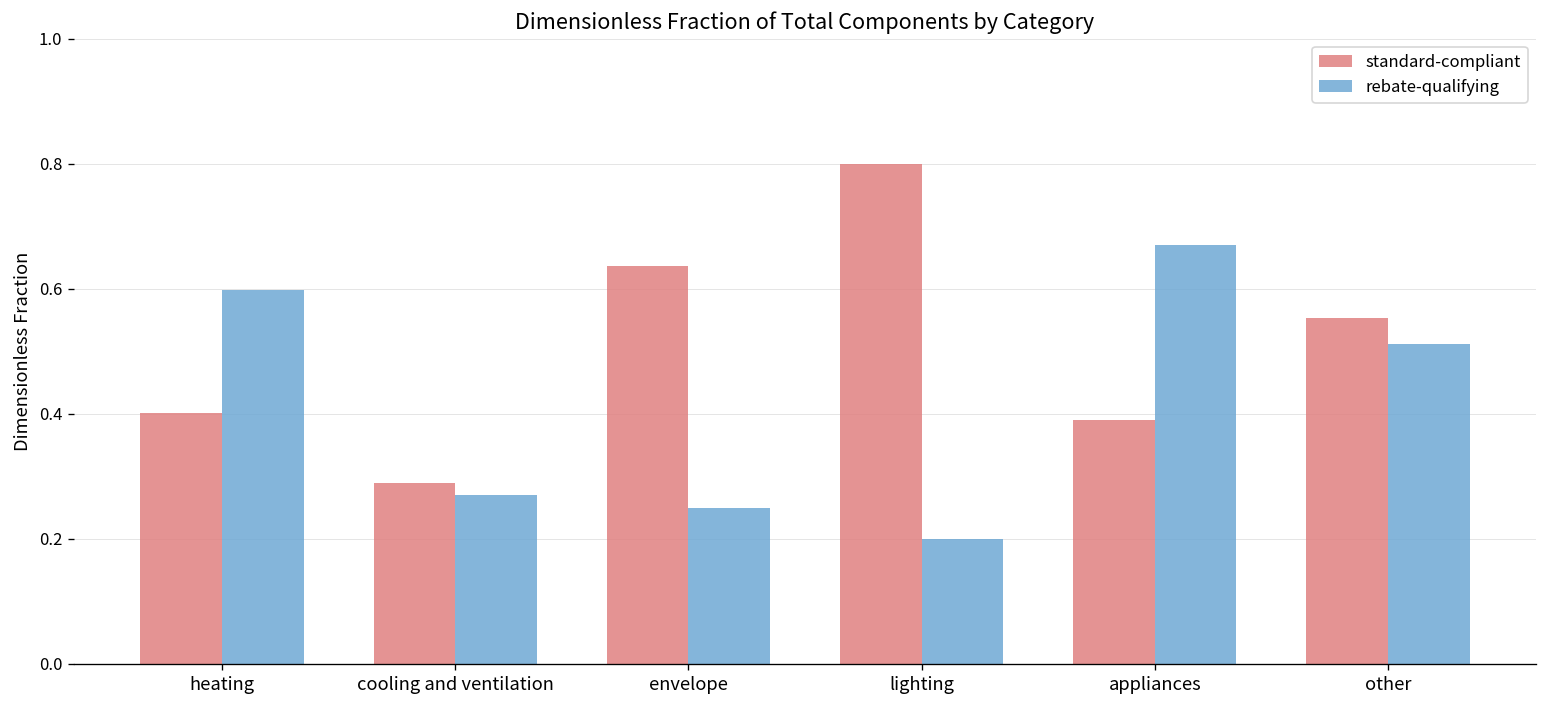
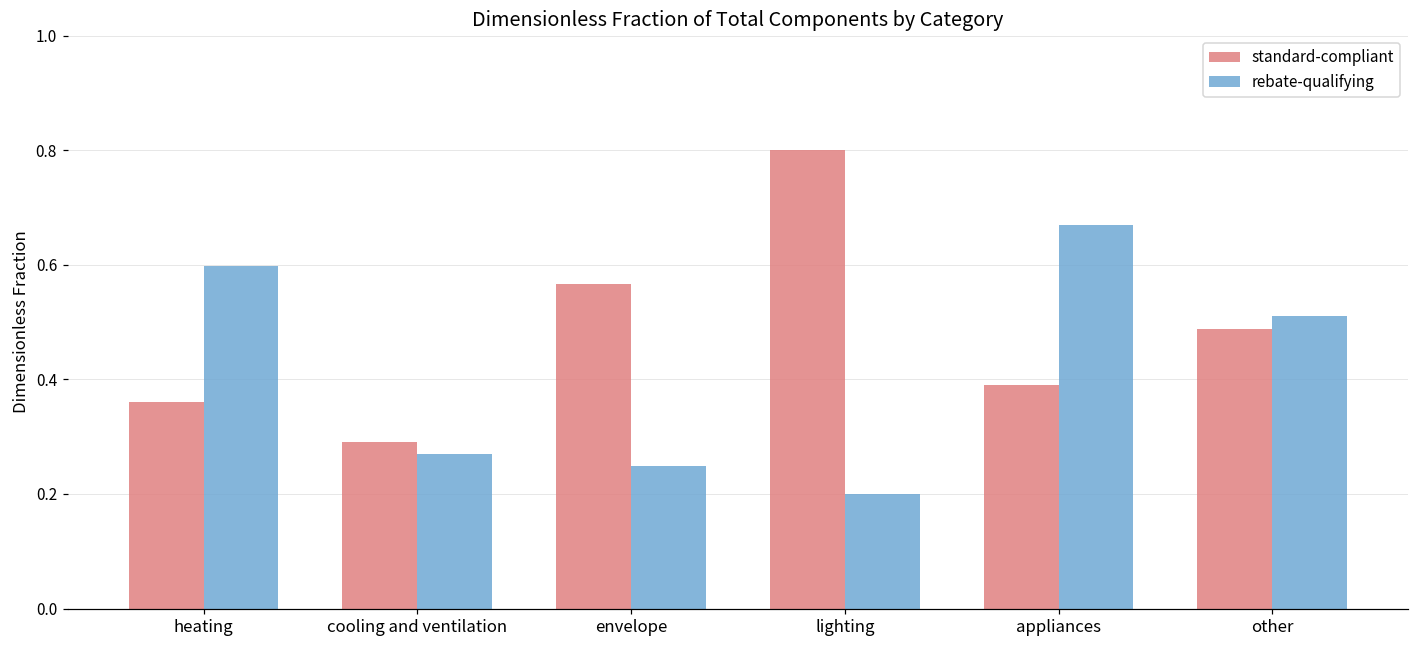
  {
    "standard-compliant": {
-     "heating": 0.40,
+     "heating": 0.36,
      "cooling and ventilation": 0.29,
-     "envelope": 0.64,
+     "envelope": 0.57,
      "lighting": 0.80,
      "appliances": 0.39,
-     "other": 0.55
+     "other": 0.49
    },
    "rebate-qualifying": {
      "heating": 0.60,
      "cooling and ventilation": 0.27,
      "envelope": 0.25,
      "lighting": 0.20,
      "appliances": 0.67,
      "other": 0.51
    }
  }
